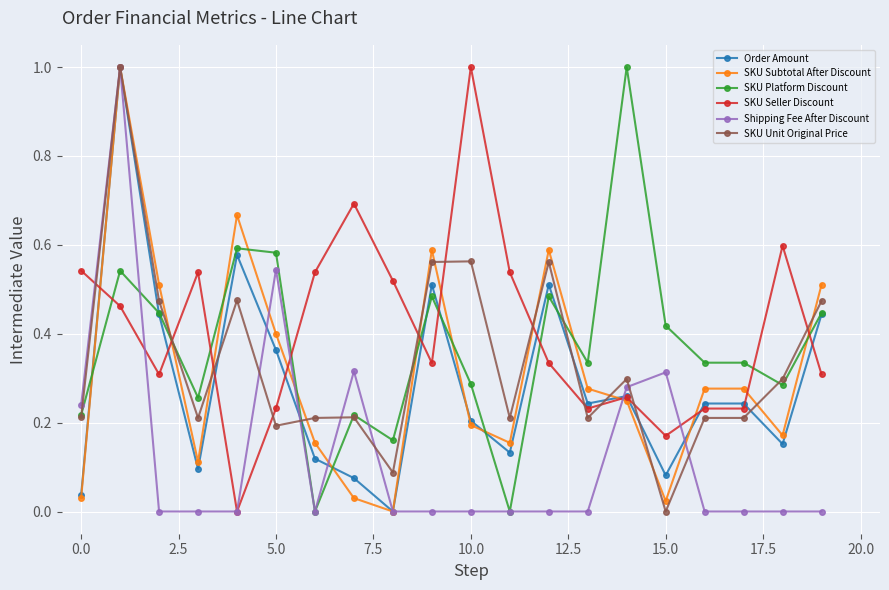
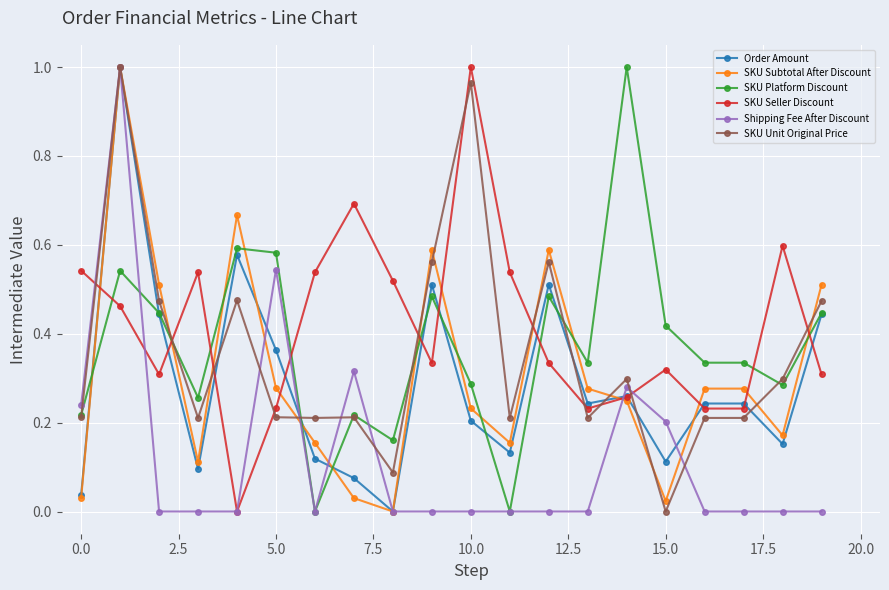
  {
    "Order Amount": {
      "0.0": 0.04,
      "5.0": 0.36,
      "10.0": 0.20,
-     "15.0": 0.08
+     "15.0": 0.11
    },
    "SKU Subtotal After Discount": {
      "0.0": 0.03,
-     "5.0": 0.40,
-     "10.0": 0.19,
+     "5.0": 0.28,
+     "10.0": 0.23,
      "15.0": 0.02
    },
    "SKU Platform Discount": {
      "5.0": 0.58,
      "10.0": 0.29,
      "15.0": 0.42
    },
    "SKU Seller Discount": {
      "0.0": 0.54,
      "5.0": 0.23,
      "10.0": 1.00,
-     "15.0": 0.17
+     "15.0": 0.32
    },
    "Shipping Fee After Discount": {
      "0.0": 0.24,
      "5.0": 0.54,
      "10.0": 0.00,
-     "15.0": 0.31
+     "15.0": 0.20
    },
    "SKU Unit Original Price": {
-     "5.0": 0.19,
-     "10.0": 0.56,
+     "5.0": 0.21,
+     "10.0": 0.96,
      "15.0": 0.00
    }
  }
